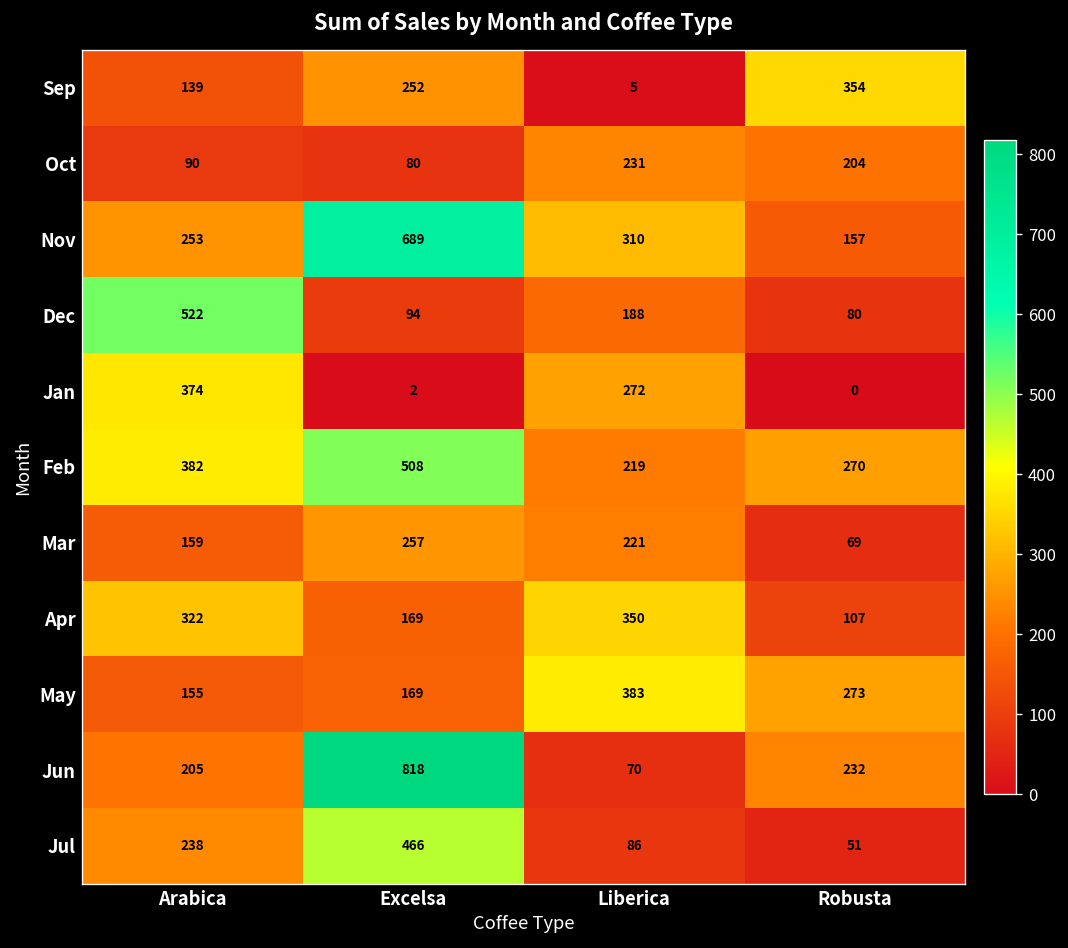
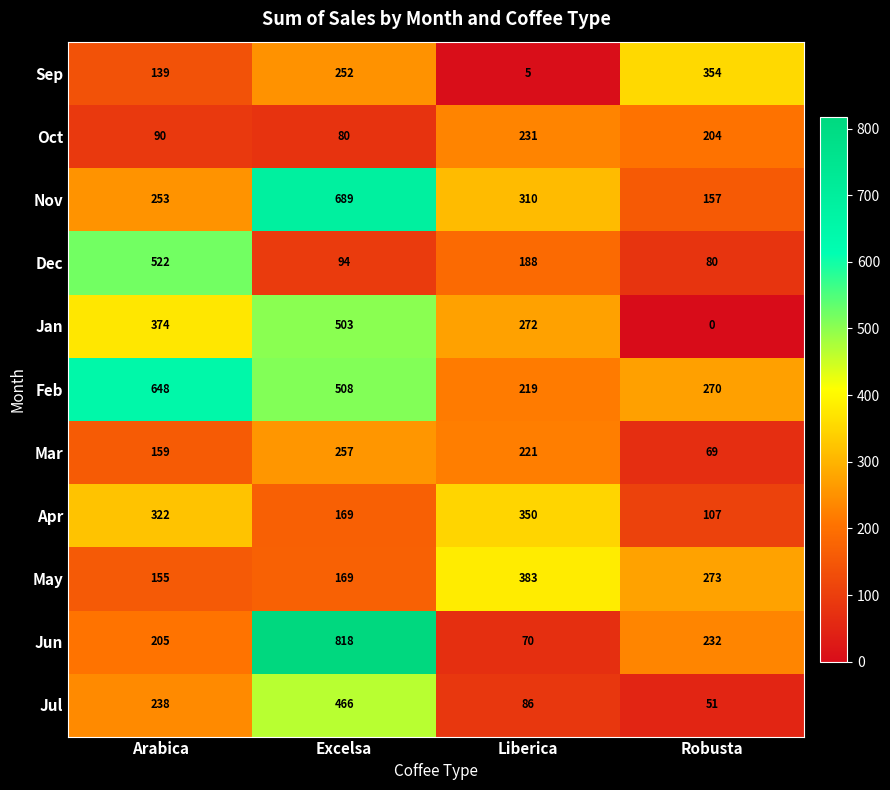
  {
    "Sep": {
      "Arabica": 139,
      "Excelsa": 252,
      "Liberica": 5,
      "Robusta": 354
    },
    "Oct": {
      "Arabica": 90,
      "Excelsa": 80,
      "Liberica": 231,
      "Robusta": 204
    },
    "Nov": {
      "Arabica": 253,
      "Excelsa": 689,
      "Liberica": 310,
      "Robusta": 157
    },
    "Dec": {
      "Arabica": 522,
      "Excelsa": 94,
      "Liberica": 188,
      "Robusta": 80
    },
    "Jan": {
      "Arabica": 374,
-     "Excelsa": 2,
+     "Excelsa": 503,
      "Liberica": 272,
      "Robusta": 0
    },
    "Feb": {
-     "Arabica": 382,
+     "Arabica": 648,
      "Excelsa": 508,
      "Liberica": 219,
      "Robusta": 270
    },
    "Mar": {
      "Arabica": 159,
      "Excelsa": 257,
      "Liberica": 221,
      "Robusta": 69
    },
    "Apr": {
      "Arabica": 322,
      "Excelsa": 169,
      "Liberica": 350,
      "Robusta": 107
    },
    "May": {
      "Arabica": 155,
      "Excelsa": 169,
      "Liberica": 383,
      "Robusta": 273
    },
    "Jun": {
      "Arabica": 205,
      "Excelsa": 818,
      "Liberica": 70,
      "Robusta": 232
    },
    "Jul": {
      "Arabica": 238,
      "Excelsa": 466,
      "Liberica": 86,
      "Robusta": 51
    }
  }
